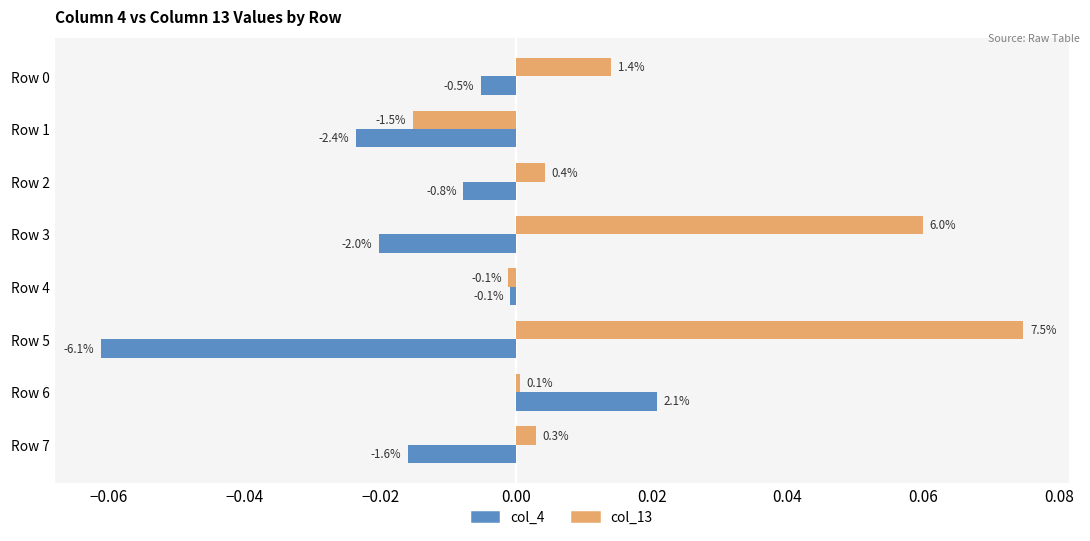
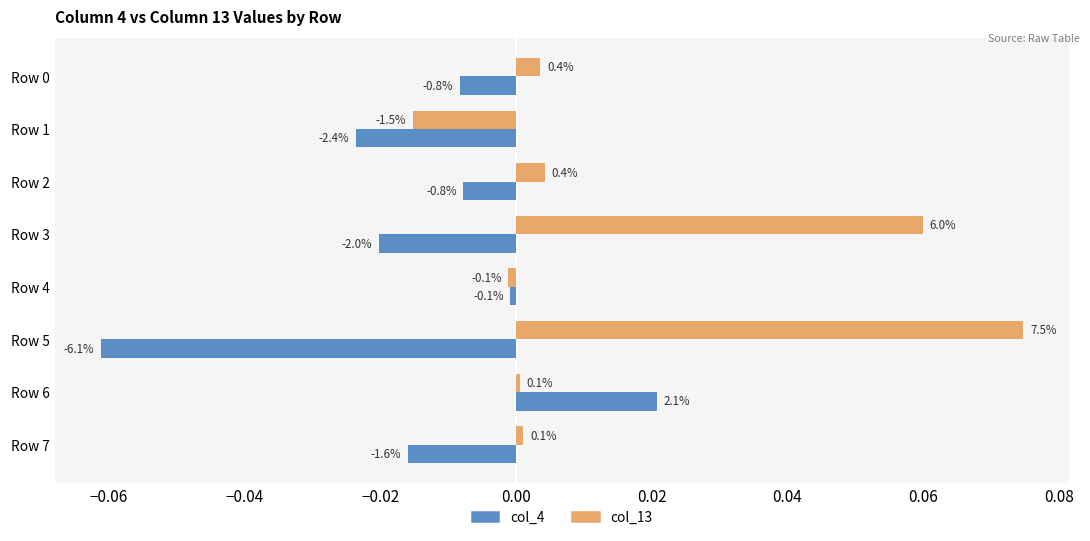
  {
    "col_4": {
-     "Row 0": "-0.5%",
+     "Row 0": "-0.8%",
      "Row 1": "-2.4%",
      "Row 2": "-0.8%",
      "Row 3": "-2.0%",
      "Row 4": "-0.1%",
      "Row 5": "-6.1%",
      "Row 6": "2.1%",
      "Row 7": "-1.6%"
    },
    "col_13": {
-     "Row 0": "1.4%",
+     "Row 0": "0.4%",
      "Row 1": "-1.5%",
      "Row 2": "0.4%",
      "Row 3": "6.0%",
      "Row 4": "-0.1%",
      "Row 5": "7.5%",
      "Row 6": "0.1%",
-     "Row 7": "0.3%"
+     "Row 7": "0.1%"
    }
  }
